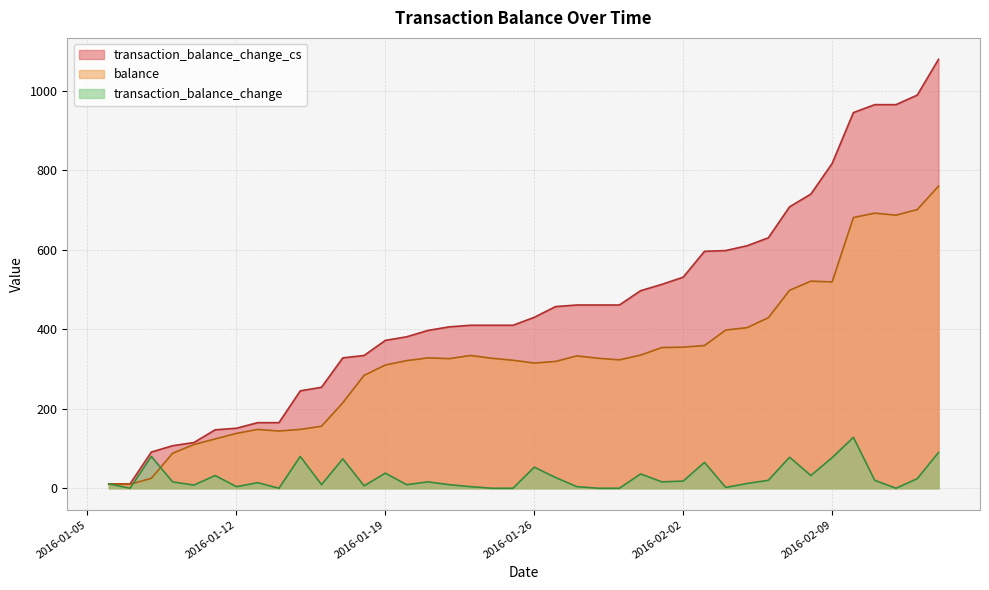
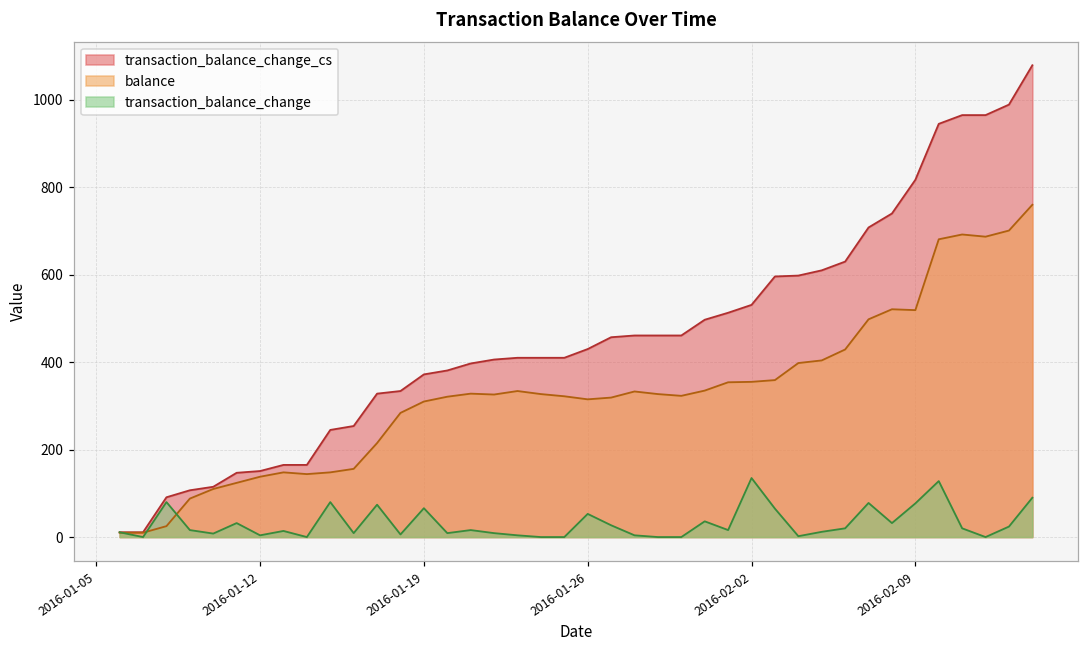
  {
    "transaction_balance_change": {
      "2016-01-12": 0,
-     "2016-01-19": 40,
+     "2016-01-19": 70,
      "2016-01-26": 50,
-     "2016-02-02": 20,
+     "2016-02-02": 140,
      "2016-02-09": 80
    }
  }
